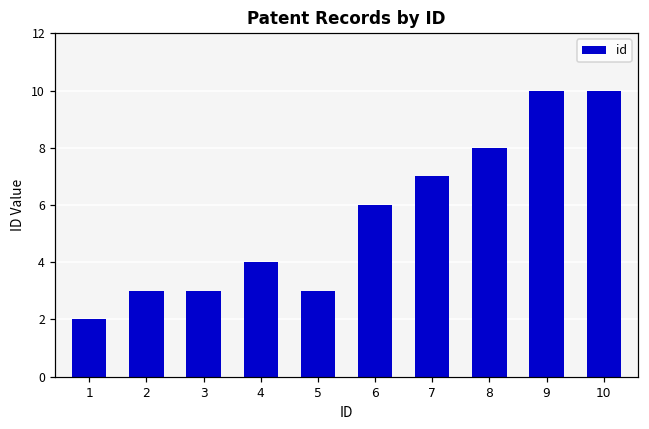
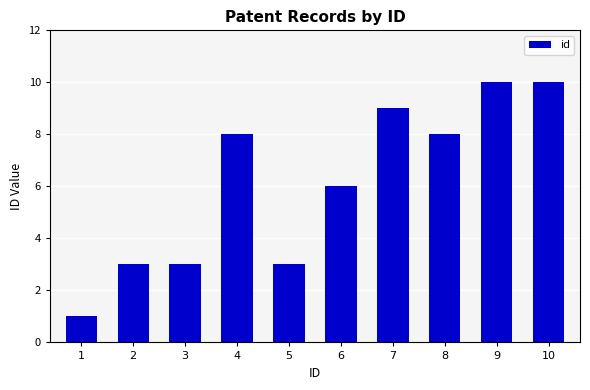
  {
-   "1": 2,
+   "1": 1,
    "2": 3,
    "3": 3,
-   "4": 4,
+   "4": 8,
    "5": 3,
    "6": 6,
-   "7": 7,
+   "7": 9,
    "8": 8,
    "9": 10,
    "10": 10
  }
